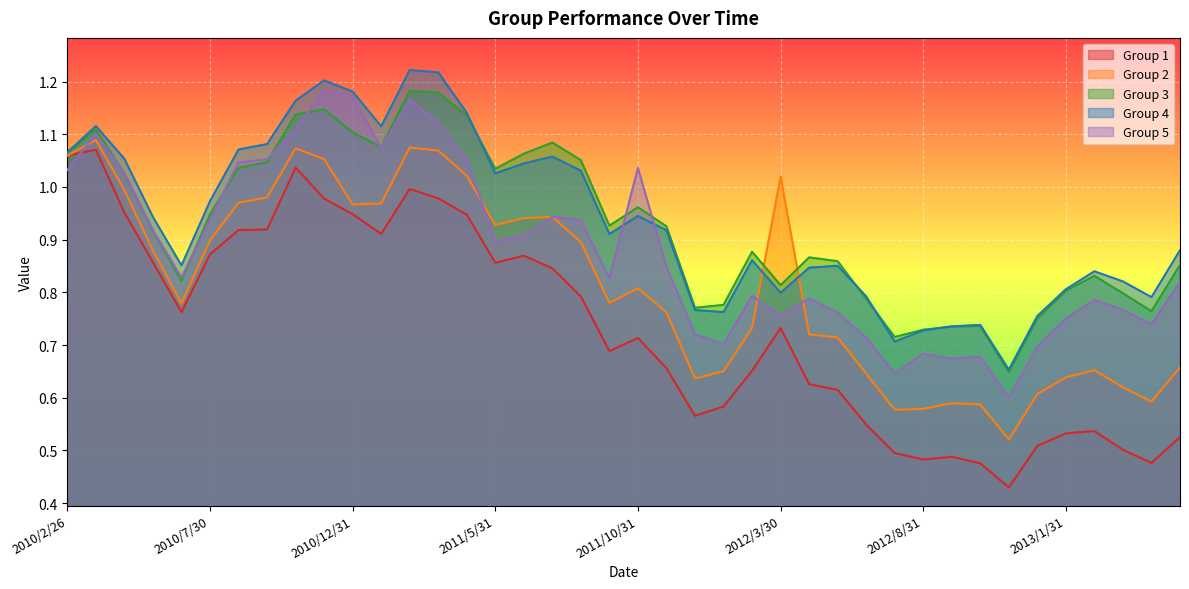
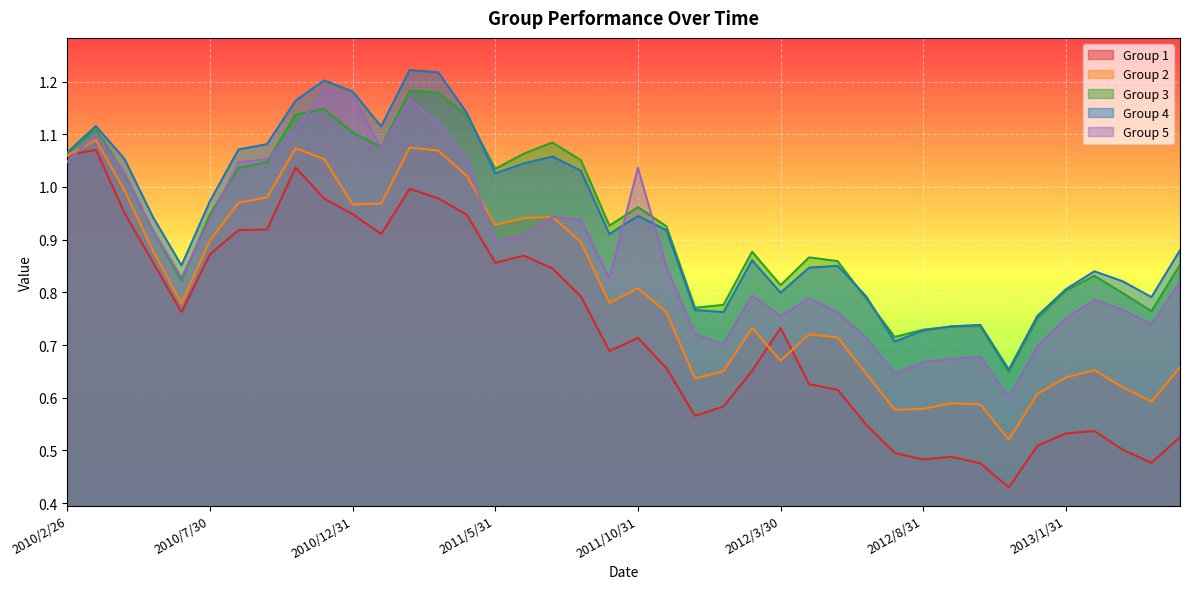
  {
    "Group 1": {
      "2010/7/30": 0.87,
      "2010/12/31": 0.95,
      "2011/5/31": 0.86,
      "2011/10/31": 0.71,
      "2012/3/30": 0.73,
      "2012/8/31": 0.48,
      "2013/1/31": 0.53
    },
    "Group 2": {
      "2010/7/30": 0.90,
      "2010/12/31": 0.97,
      "2011/5/31": 0.93,
      "2011/10/31": 0.81,
-     "2012/3/30": 1.02,
+     "2012/3/30": 0.67,
      "2012/8/31": 0.58,
      "2013/1/31": 0.64
    },
    "Group 3": {
      "2010/7/30": 0.95,
      "2010/12/31": 1.10,
      "2011/5/31": 1.03,
      "2011/10/31": 0.96,
      "2012/3/30": 0.81
    },
    "Group 4": {
      "2010/7/30": 0.97,
      "2010/12/31": 1.18,
      "2011/5/31": 1.03,
      "2011/10/31": 0.94,
      "2012/3/30": 0.80
    },
    "Group 5": {
-     "2010/2/26": 1.03,
+     "2010/2/26": 1.05,
      "2010/7/30": 0.94,
      "2010/12/31": 1.17,
      "2011/5/31": 0.90,
      "2011/10/31": 1.04,
      "2012/3/30": 0.76,
-     "2012/8/31": 0.68,
+     "2012/8/31": 0.67,
      "2013/1/31": 0.75
    }
  }
